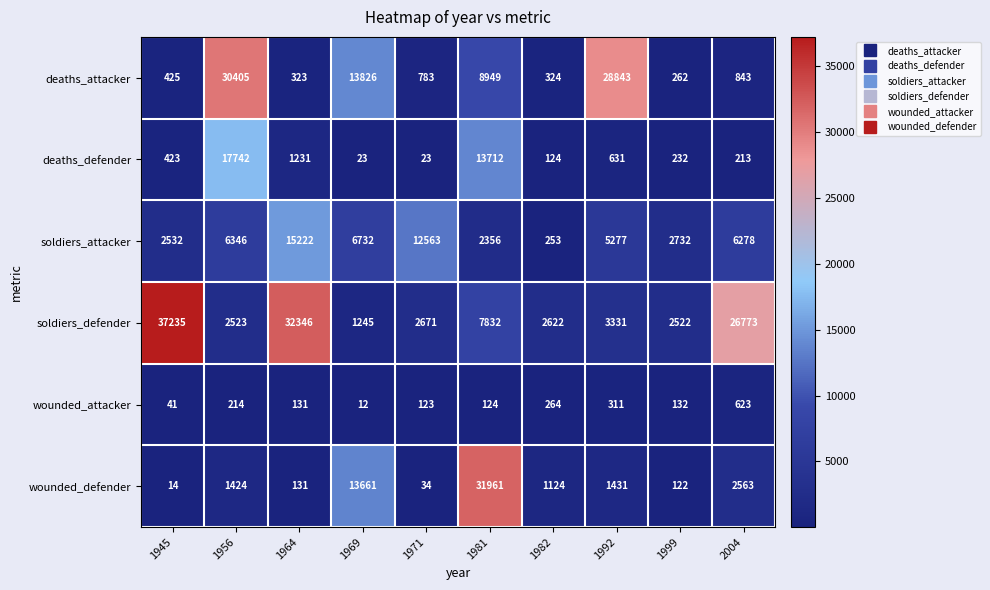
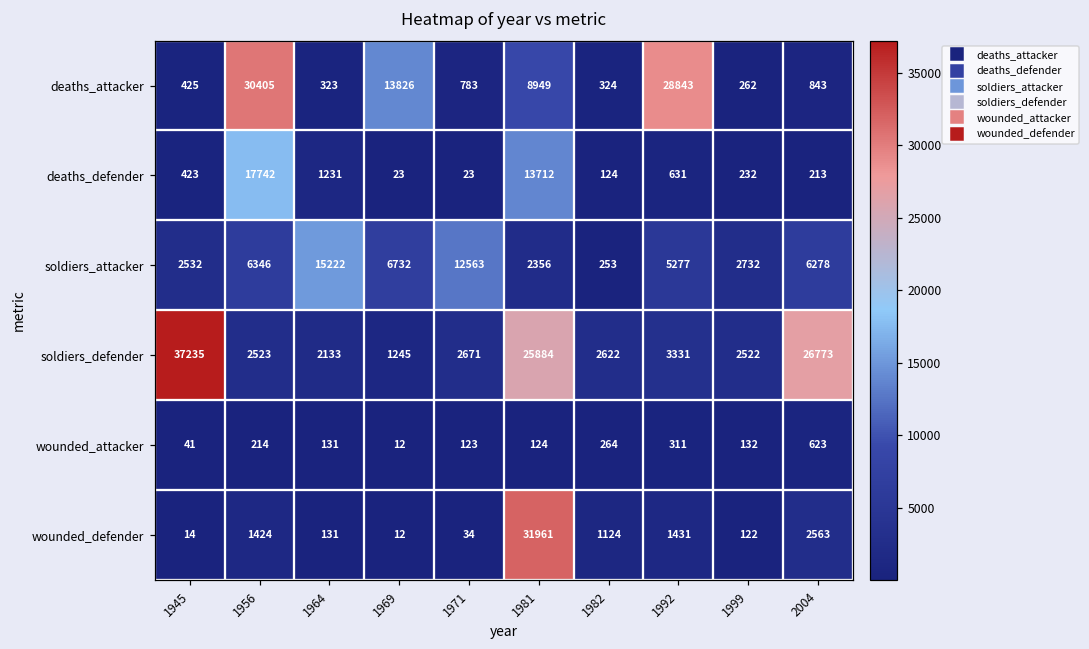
  {
    "deaths_attacker": {
      "1945": 425,
      "1956": 30405,
      "1964": 323,
      "1969": 13826,
      "1971": 783,
      "1981": 8949,
      "1982": 324,
      "1992": 28843,
      "1999": 262,
      "2004": 843
    },
    "deaths_defender": {
      "1945": 423,
      "1956": 17742,
      "1964": 1231,
      "1969": 23,
      "1971": 23,
      "1981": 13712,
      "1982": 124,
      "1992": 631,
      "1999": 232,
      "2004": 213
    },
    "soldiers_attacker": {
      "1945": 2532,
      "1956": 6346,
      "1964": 15222,
      "1969": 6732,
      "1971": 12563,
      "1981": 2356,
      "1982": 253,
      "1992": 5277,
      "1999": 2732,
      "2004": 6278
    },
    "soldiers_defender": {
      "1945": 37235,
      "1956": 2523,
-     "1964": 32346,
+     "1964": 2133,
      "1969": 1245,
      "1971": 2671,
-     "1981": 7832,
+     "1981": 25884,
      "1982": 2622,
      "1992": 3331,
      "1999": 2522,
      "2004": 26773
    },
    "wounded_attacker": {
      "1945": 41,
      "1956": 214,
      "1964": 131,
      "1969": 12,
      "1971": 123,
      "1981": 124,
      "1982": 264,
      "1992": 311,
      "1999": 132,
      "2004": 623
    },
    "wounded_defender": {
      "1945": 14,
      "1956": 1424,
      "1964": 131,
-     "1969": 13661,
+     "1969": 12,
      "1971": 34,
      "1981": 31961,
      "1982": 1124,
      "1992": 1431,
      "1999": 122,
      "2004": 2563
    }
  }
